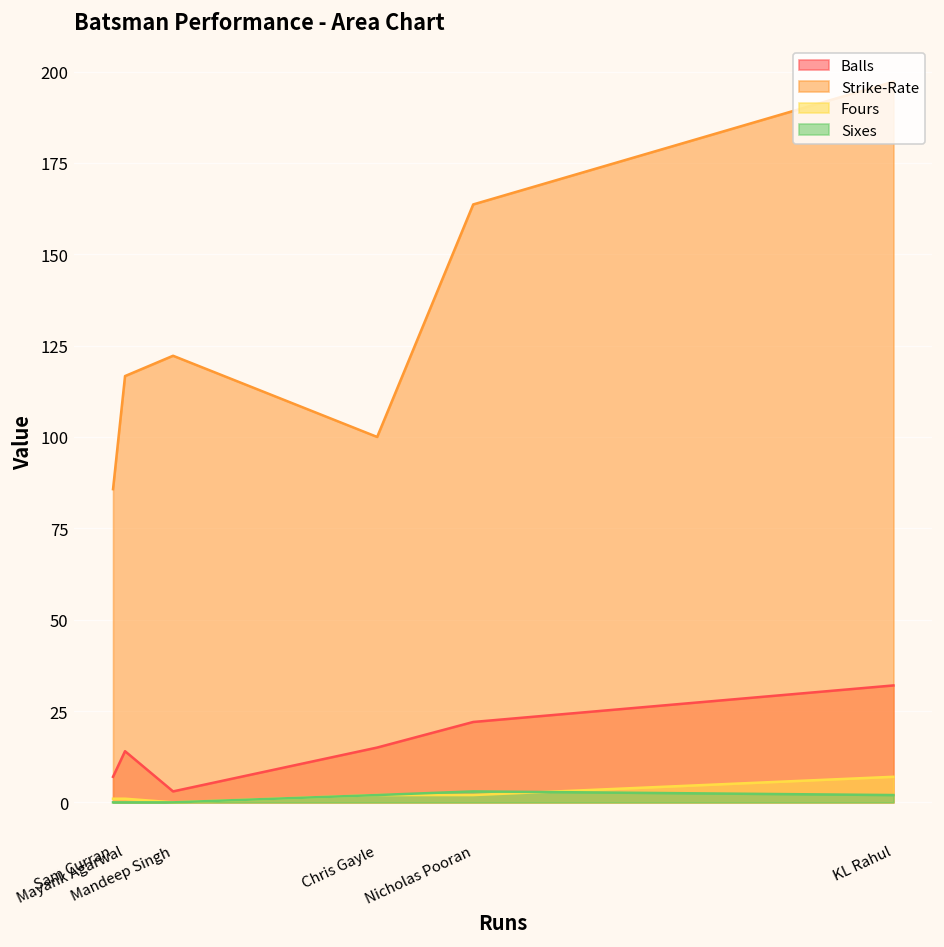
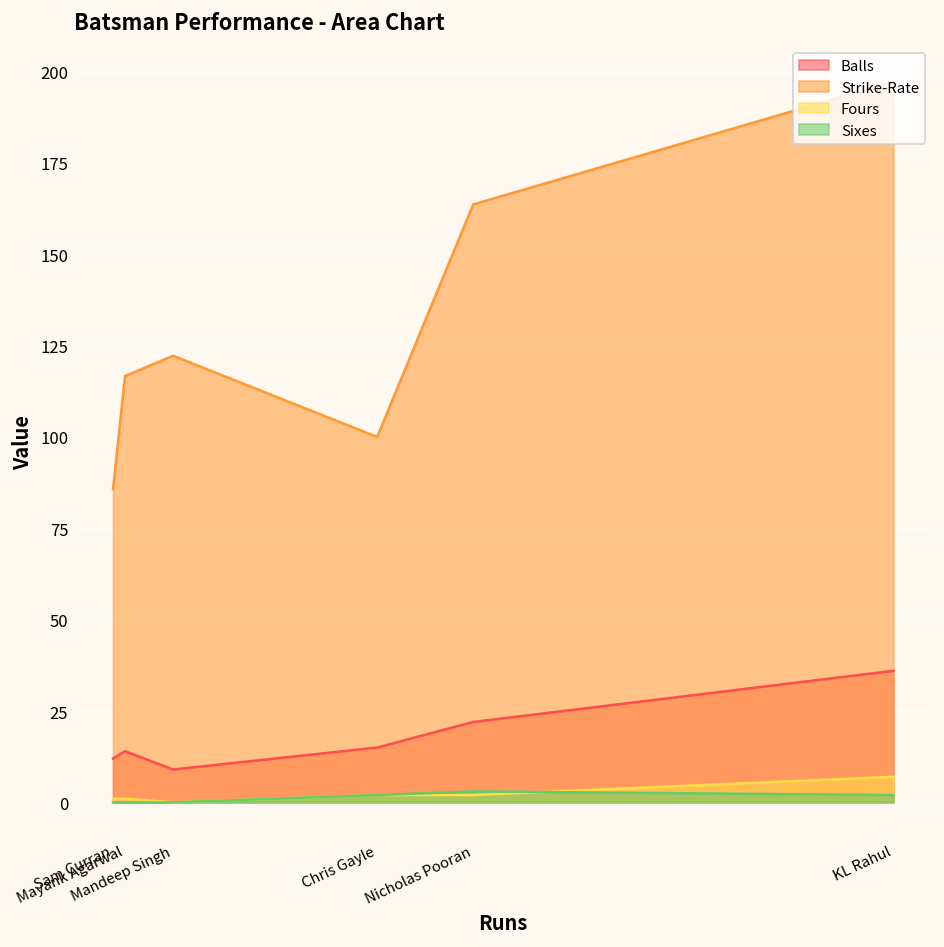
  {
    "Balls": {
-     "Sam Curran": 7,
+     "Sam Curran": 12,
      "Mayank Agarwal": 14,
-     "Mandeep Singh": 3,
+     "Mandeep Singh": 9,
      "Chris Gayle": 15,
      "Nicholas Pooran": 22,
-     "KL Rahul": 32
+     "KL Rahul": 36
    },
    "Sixes": {
      "Sam Curran": 0,
      "Mayank Agarwal": 0,
      "Nicholas Pooran": 3,
      "KL Rahul": 2
    }
  }
